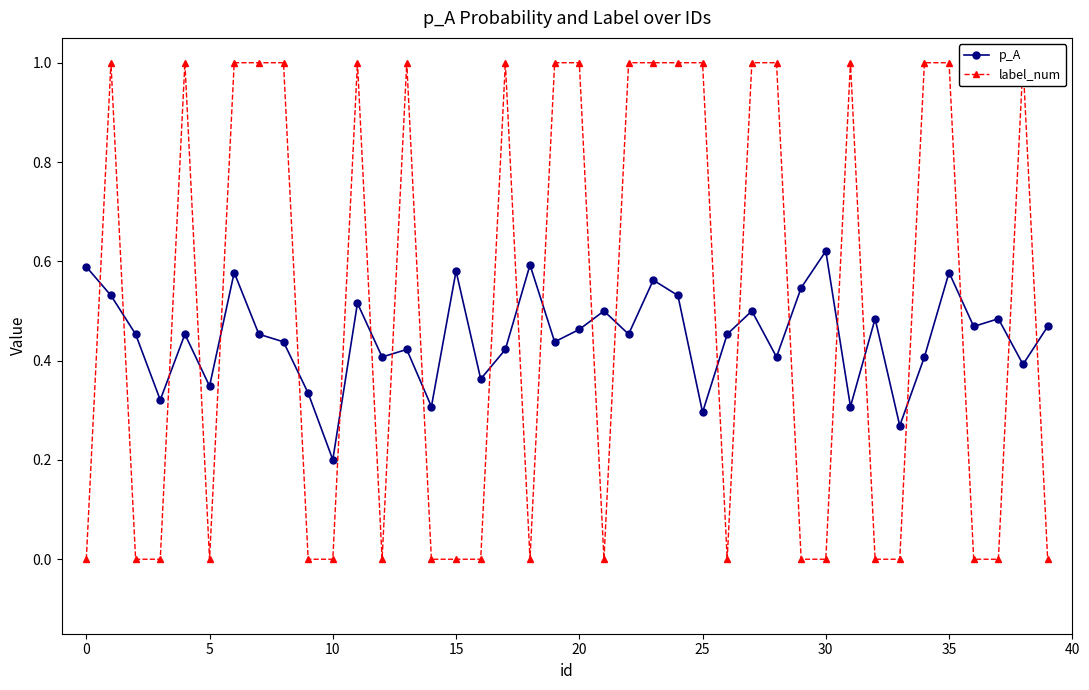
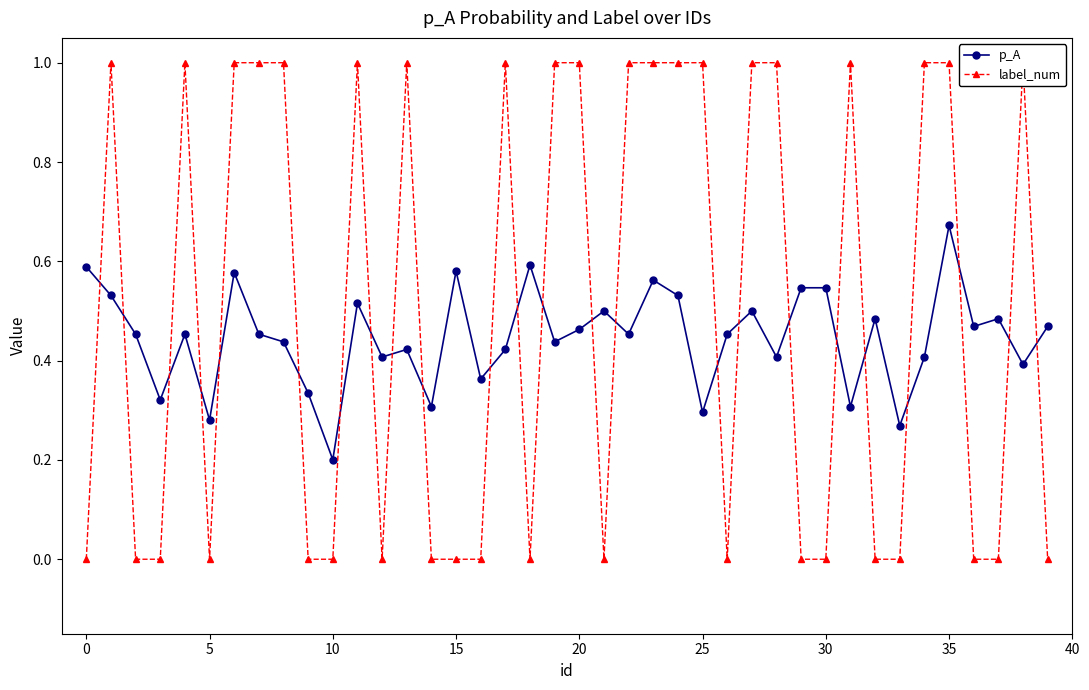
  {
    "p_A": {
      "0": 0.59,
-     "5": 0.35,
+     "5": 0.28,
      "10": 0.20,
      "15": 0.58,
      "20": 0.46,
      "25": 0.30,
-     "30": 0.62,
-     "35": 0.58
+     "30": 0.55,
+     "35": 0.67
    },
    "label_num": {
      "0": 0.00,
      "5": 0.00,
      "10": 0.00,
      "15": 0.00,
      "20": 1.00,
      "25": 1.00,
      "30": 0.00,
      "35": 1.00
    }
  }
